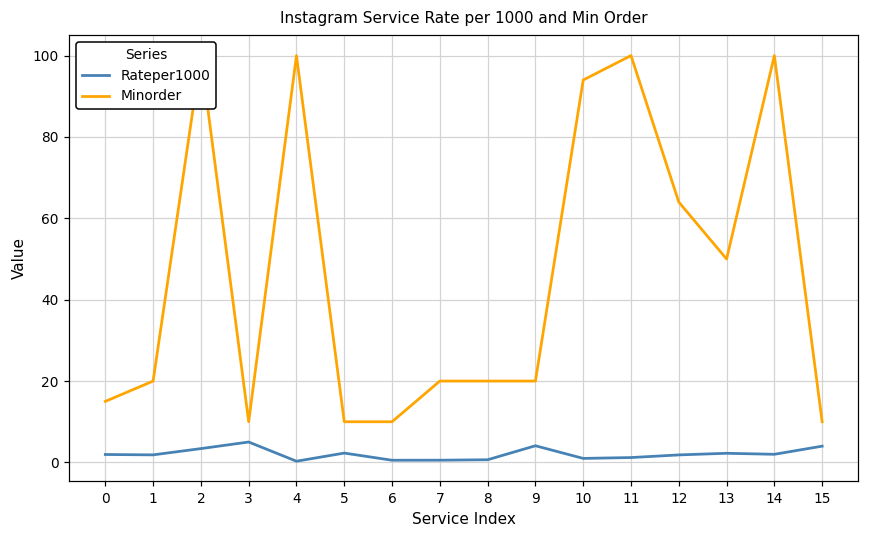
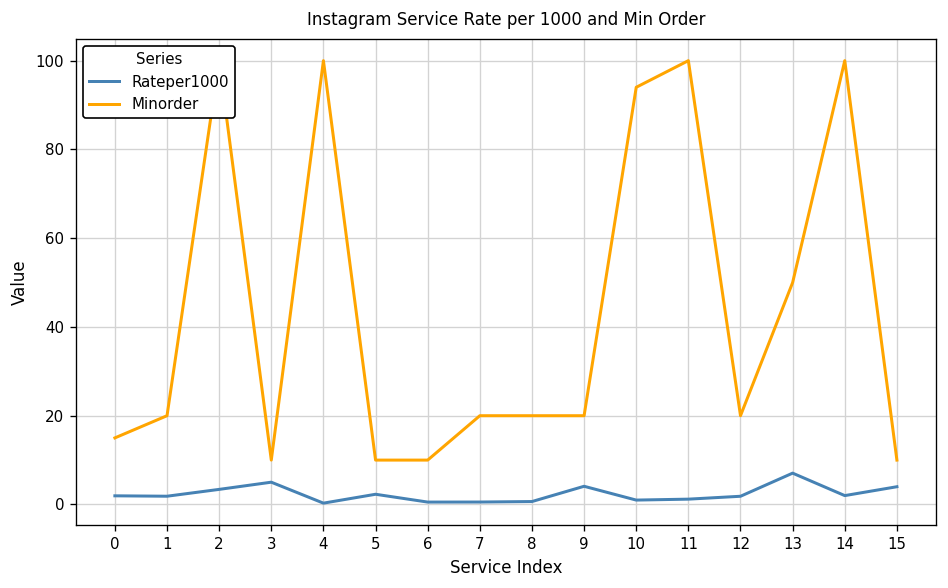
  {
    "Rateper1000": {
      "0": 2,
      "1": 2,
      "2": 3,
      "3": 5,
      "4": 0,
      "5": 2,
      "6": 1,
      "7": 1,
      "8": 1,
      "9": 4,
      "10": 1,
      "11": 1,
      "12": 2,
-     "13": 2,
+     "13": 7,
      "14": 2,
      "15": 4
    },
    "Minorder": {
      "0": 15,
      "1": 20,
      "3": 10,
      "4": 100,
      "5": 10,
      "6": 10,
      "7": 20,
      "8": 20,
      "9": 20,
      "10": 94,
      "11": 100,
-     "12": 64,
+     "12": 20,
      "13": 50,
      "14": 100,
      "15": 10
    }
  }
